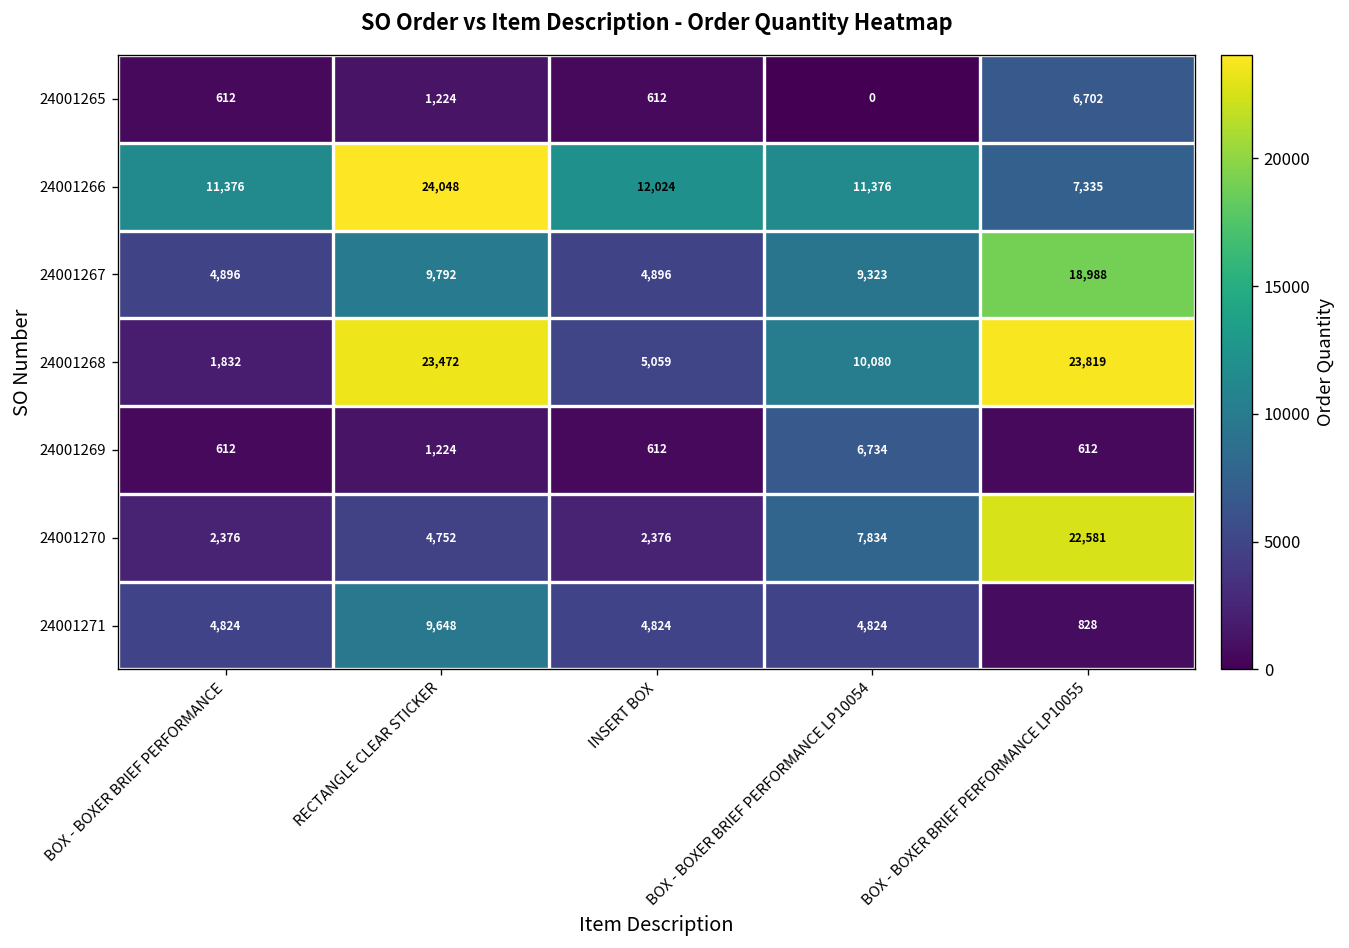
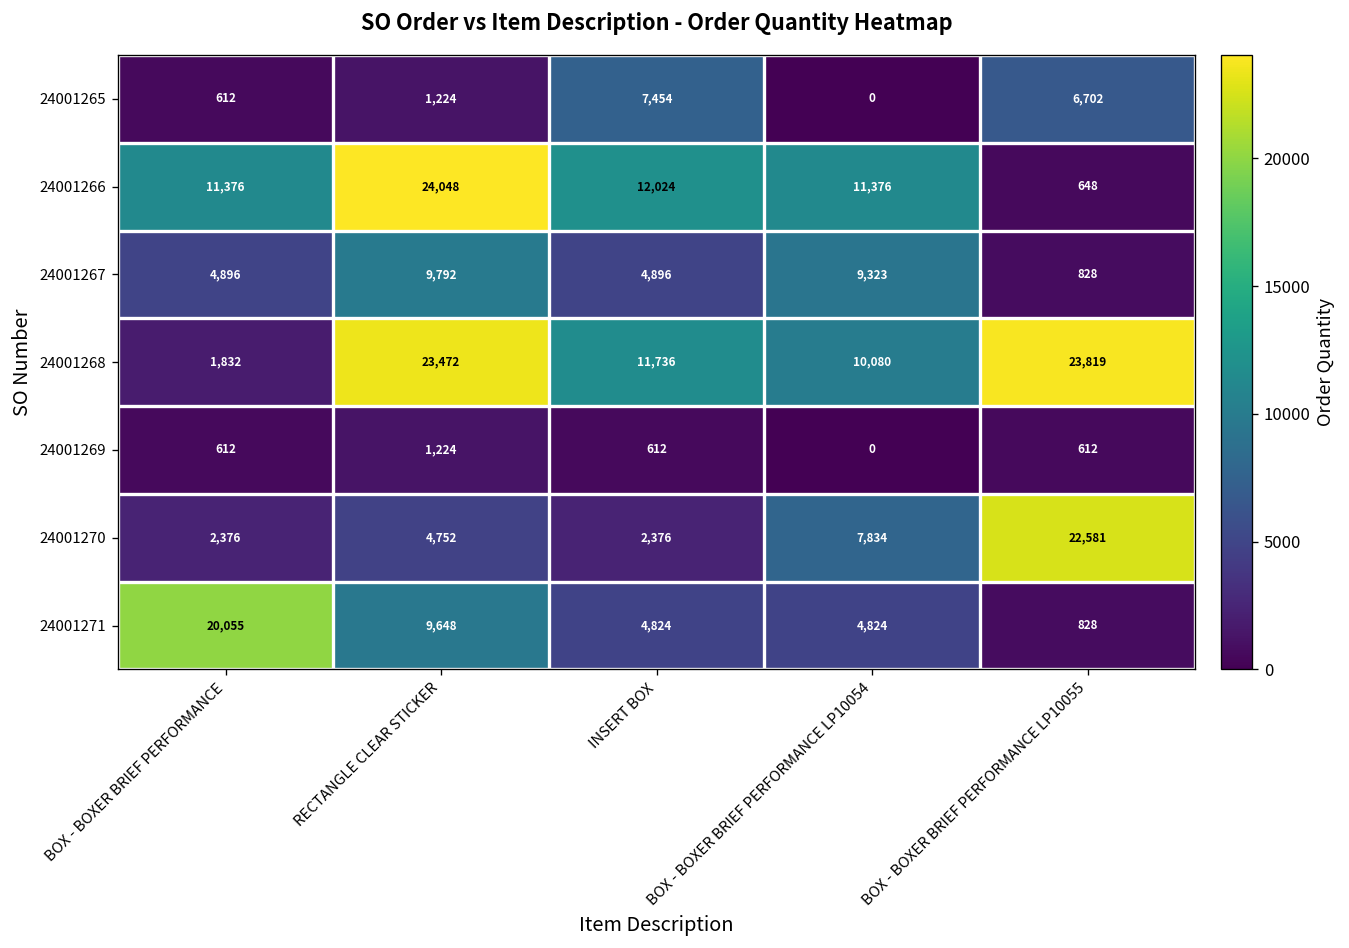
  {
    "24001265": {
      "BOX - BOXER BRIEF PERFORMANCE": "612",
      "RECTANGLE CLEAR STICKER": "1,224",
-     "INSERT BOX": "612",
+     "INSERT BOX": "7,454",
      "BOX - BOXER BRIEF PERFORMANCE LP10054": "0",
      "BOX - BOXER BRIEF PERFORMANCE LP10055": "6,702"
    },
    "24001266": {
      "BOX - BOXER BRIEF PERFORMANCE": "11,376",
      "RECTANGLE CLEAR STICKER": "24,048",
      "INSERT BOX": "12,024",
      "BOX - BOXER BRIEF PERFORMANCE LP10054": "11,376",
-     "BOX - BOXER BRIEF PERFORMANCE LP10055": "7,335"
+     "BOX - BOXER BRIEF PERFORMANCE LP10055": "648"
    },
    "24001267": {
      "BOX - BOXER BRIEF PERFORMANCE": "4,896",
      "RECTANGLE CLEAR STICKER": "9,792",
      "INSERT BOX": "4,896",
      "BOX - BOXER BRIEF PERFORMANCE LP10054": "9,323",
-     "BOX - BOXER BRIEF PERFORMANCE LP10055": "18,988"
+     "BOX - BOXER BRIEF PERFORMANCE LP10055": "828"
    },
    "24001268": {
      "BOX - BOXER BRIEF PERFORMANCE": "1,832",
      "RECTANGLE CLEAR STICKER": "23,472",
-     "INSERT BOX": "5,059",
+     "INSERT BOX": "11,736",
      "BOX - BOXER BRIEF PERFORMANCE LP10054": "10,080",
      "BOX - BOXER BRIEF PERFORMANCE LP10055": "23,819"
    },
    "24001269": {
      "BOX - BOXER BRIEF PERFORMANCE": "612",
      "RECTANGLE CLEAR STICKER": "1,224",
      "INSERT BOX": "612",
-     "BOX - BOXER BRIEF PERFORMANCE LP10054": "6,734",
+     "BOX - BOXER BRIEF PERFORMANCE LP10054": "0",
      "BOX - BOXER BRIEF PERFORMANCE LP10055": "612"
    },
    "24001270": {
      "BOX - BOXER BRIEF PERFORMANCE": "2,376",
      "RECTANGLE CLEAR STICKER": "4,752",
      "INSERT BOX": "2,376",
      "BOX - BOXER BRIEF PERFORMANCE LP10054": "7,834",
      "BOX - BOXER BRIEF PERFORMANCE LP10055": "22,581"
    },
    "24001271": {
-     "BOX - BOXER BRIEF PERFORMANCE": "4,824",
+     "BOX - BOXER BRIEF PERFORMANCE": "20,055",
      "RECTANGLE CLEAR STICKER": "9,648",
      "INSERT BOX": "4,824",
      "BOX - BOXER BRIEF PERFORMANCE LP10054": "4,824",
      "BOX - BOXER BRIEF PERFORMANCE LP10055": "828"
    }
  }
